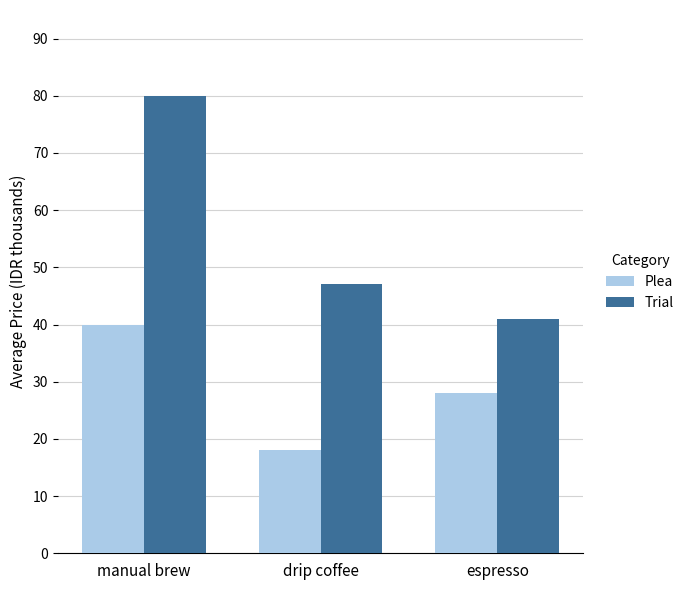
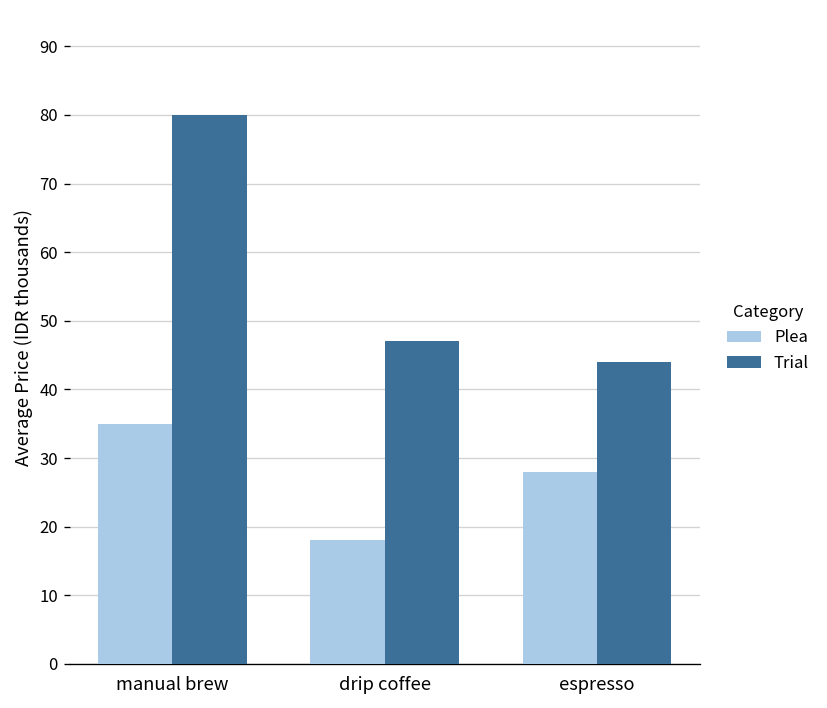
  {
    "Plea": {
-     "manual brew": 40,
+     "manual brew": 35,
      "drip coffee": 18,
      "espresso": 28
    },
    "Trial": {
      "manual brew": 80,
      "drip coffee": 47,
-     "espresso": 41
+     "espresso": 44
    }
  }
